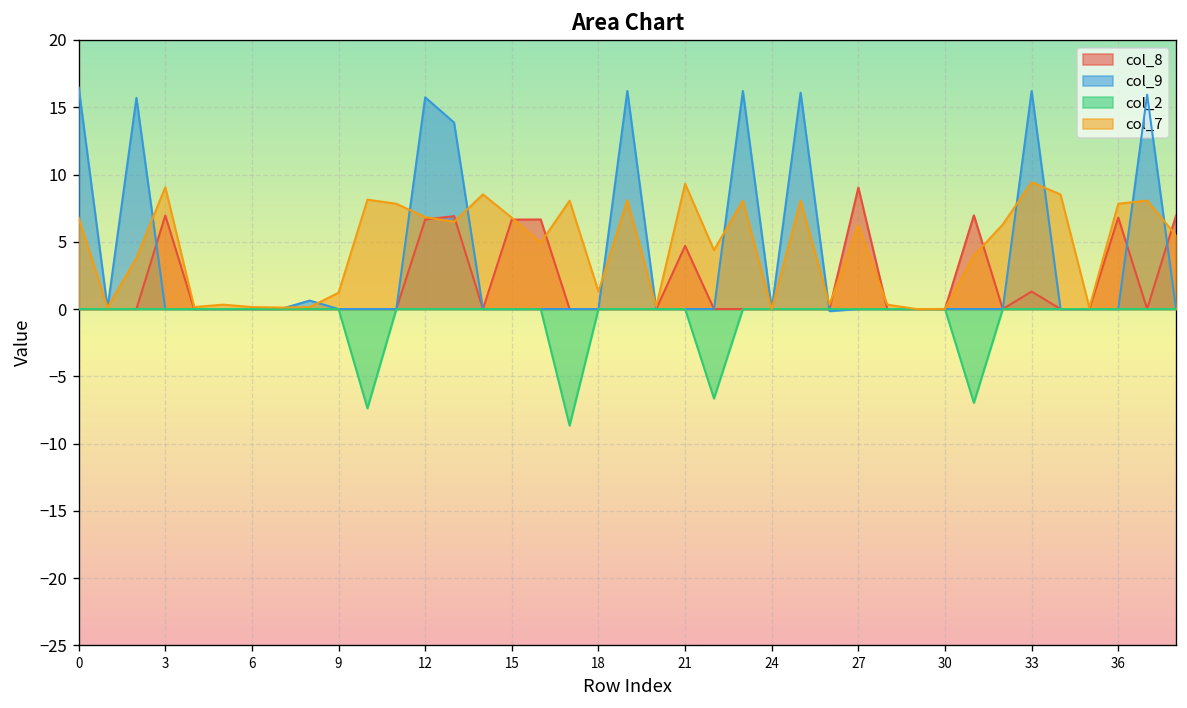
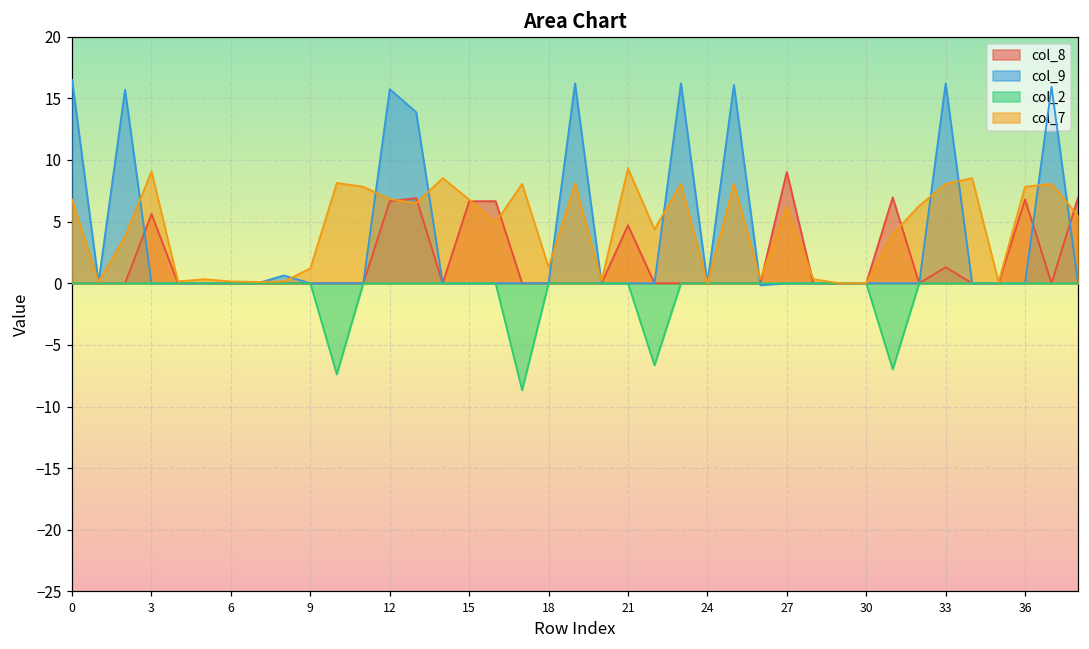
  {
    "col_8": {
-     "3": 7.0,
+     "3": 5.6,
      "21": 4.7,
      "27": 9.0,
      "33": 1.3,
      "36": 6.8
    },
    "col_7": {
      "0": 6.8,
      "3": 9.1,
      "9": 1.2,
      "18": 1.3,
      "21": 9.3,
      "27": 6.2,
-     "33": 9.4,
+     "33": 8.1,
      "36": 7.8
    }
  }
